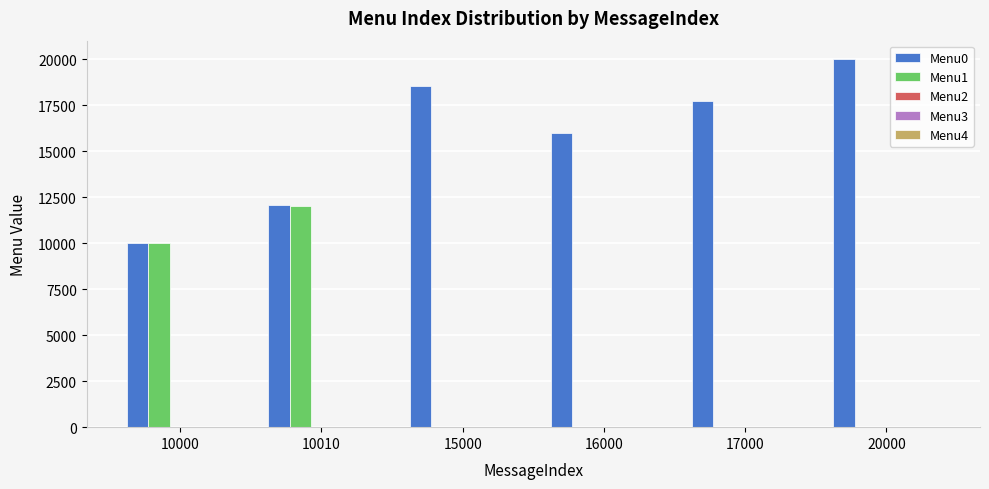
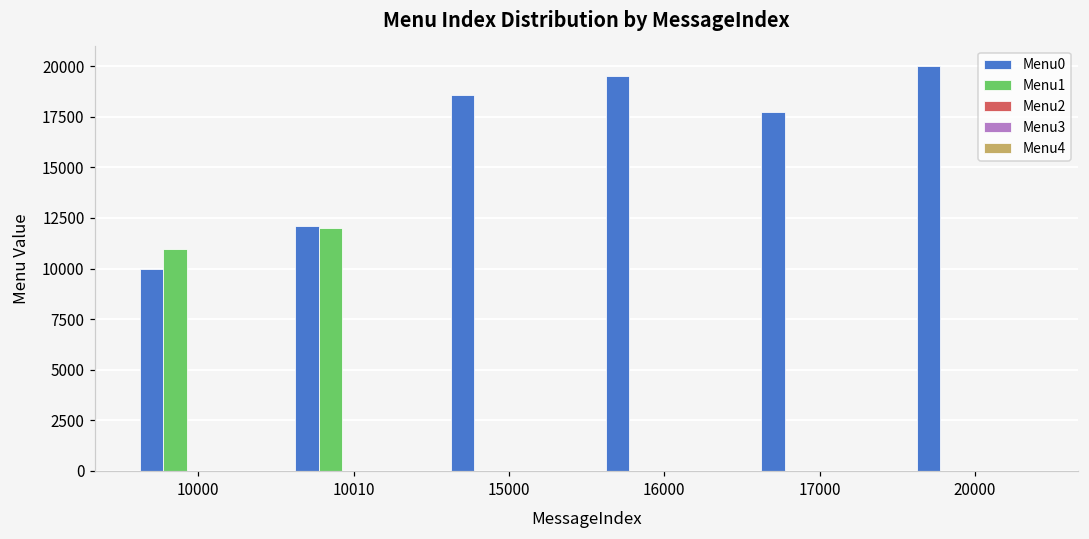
  {
    "Menu0": {
      "10000": 10000,
      "10010": 12100,
      "15000": 18600,
-     "16000": 16000,
+     "16000": 19500,
      "17000": 17700,
      "20000": 20000
    },
    "Menu1": {
-     "10000": 10000,
+     "10000": 11000,
      "10010": 12000,
      "15000": 0,
      "16000": 0,
      "17000": 0,
      "20000": 0
    },
    "Menu2": {
      "10000": 0,
      "10010": 0,
      "15000": 0,
      "16000": 0,
      "17000": 0,
      "20000": 0
    },
    "Menu3": {
      "10000": 0,
      "10010": 0,
      "15000": 0,
      "16000": 0,
      "17000": 0,
      "20000": 0
    },
    "Menu4": {
      "10000": 0,
      "10010": 0,
      "15000": 0,
      "16000": 0,
      "17000": 0,
      "20000": 0
    }
  }
